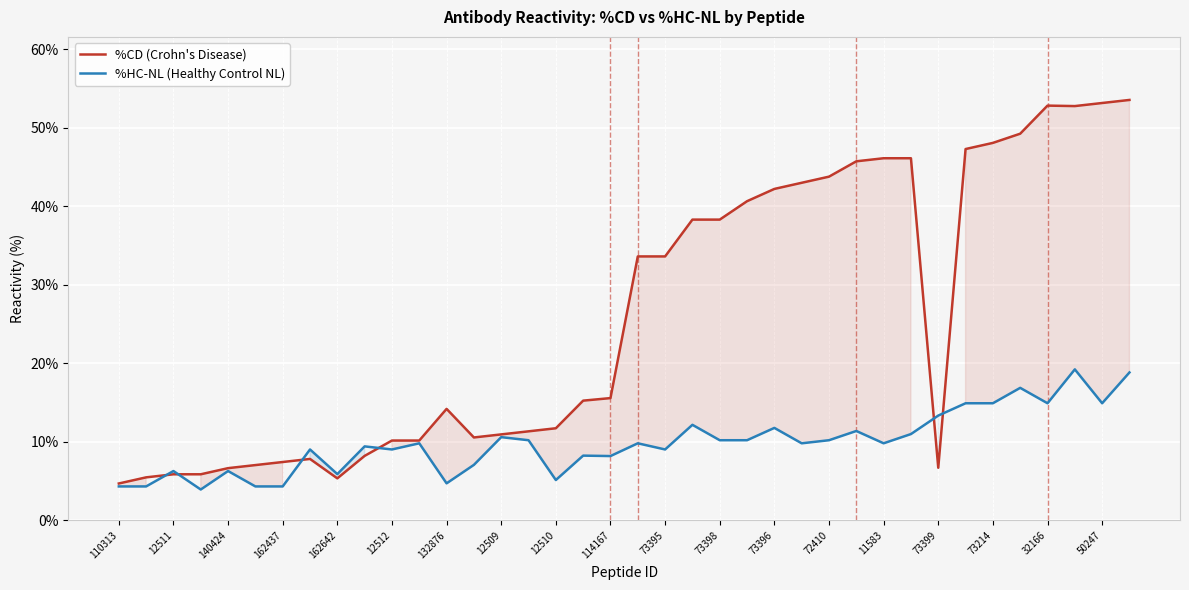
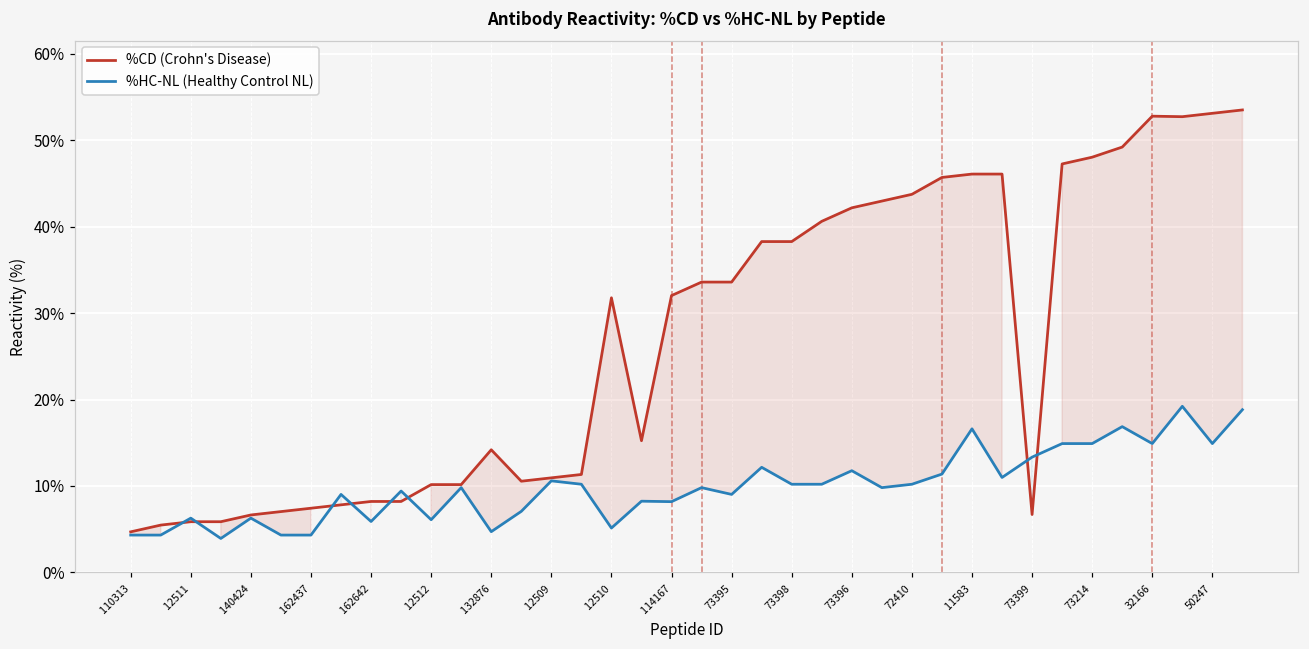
  {
    "%CD (Crohn's Disease)": {
      "110313": "5%",
      "12511": "6%",
      "140424": "7%",
      "162437": "7%",
-     "162642": "5%",
+     "162642": "8%",
      "12512": "10%",
      "132876": "14%",
      "12509": "11%",
-     "12510": "12%",
-     "114167": "16%",
+     "12510": "32%",
+     "114167": "32%",
      "73395": "34%",
      "73398": "38%",
      "73396": "42%",
      "72410": "44%",
      "11583": "46%",
      "73399": "7%",
      "73214": "48%",
      "32166": "53%",
      "50247": "53%"
    },
    "%HC-NL (Healthy Control NL)": {
      "110313": "4%",
      "12511": "6%",
      "140424": "6%",
      "162437": "4%",
      "162642": "6%",
-     "12512": "9%",
+     "12512": "6%",
      "132876": "5%",
      "12509": "11%",
      "12510": "5%",
      "114167": "8%",
      "73395": "9%",
      "73398": "10%",
      "73396": "12%",
      "72410": "10%",
-     "11583": "10%",
+     "11583": "17%",
      "73399": "13%",
      "73214": "15%",
      "32166": "15%",
      "50247": "15%"
    }
  }
